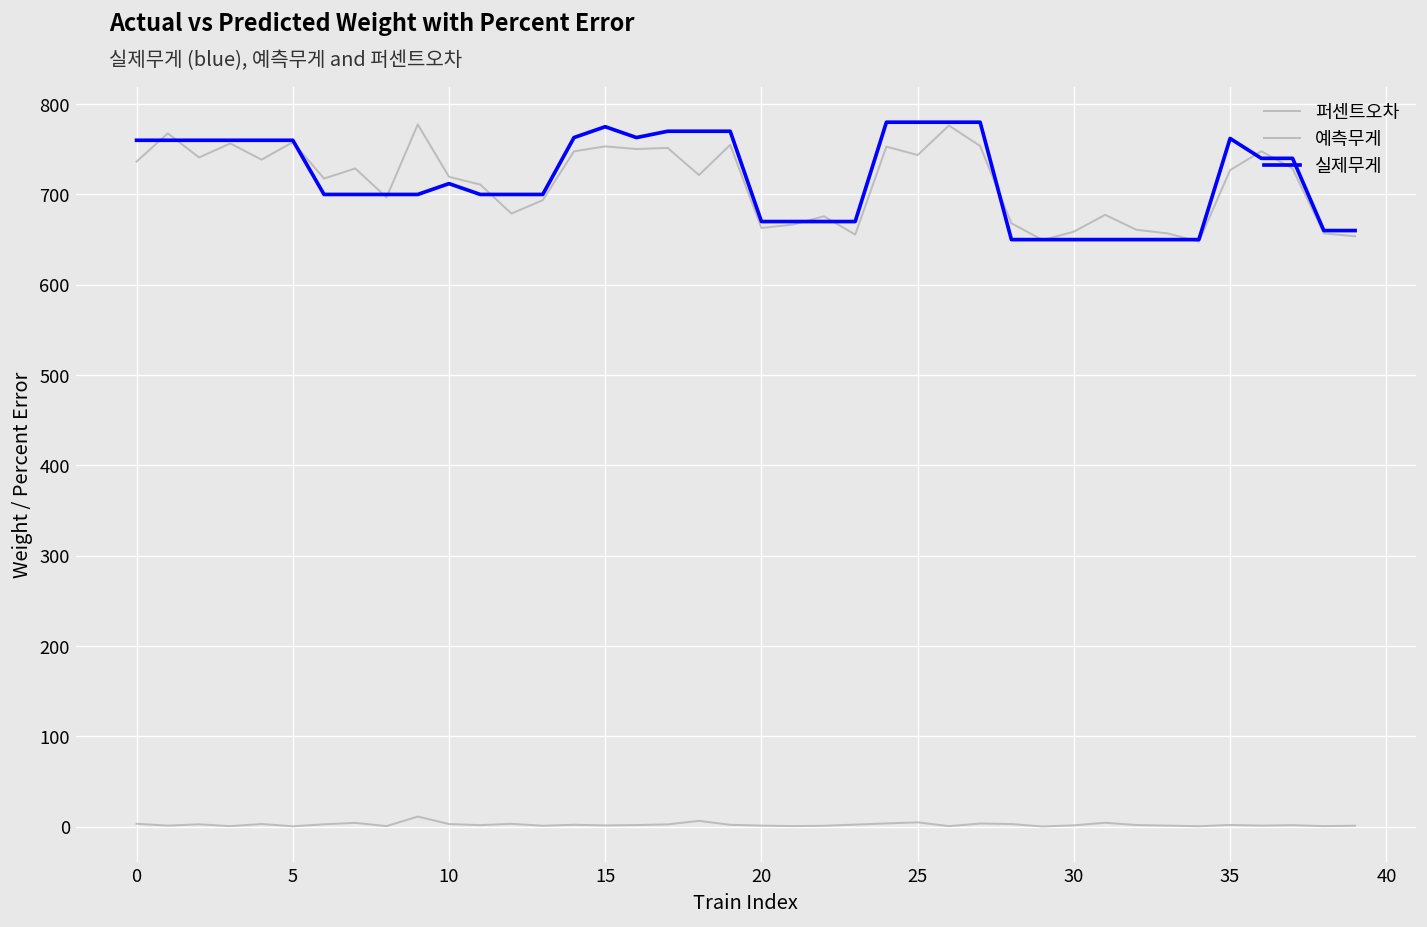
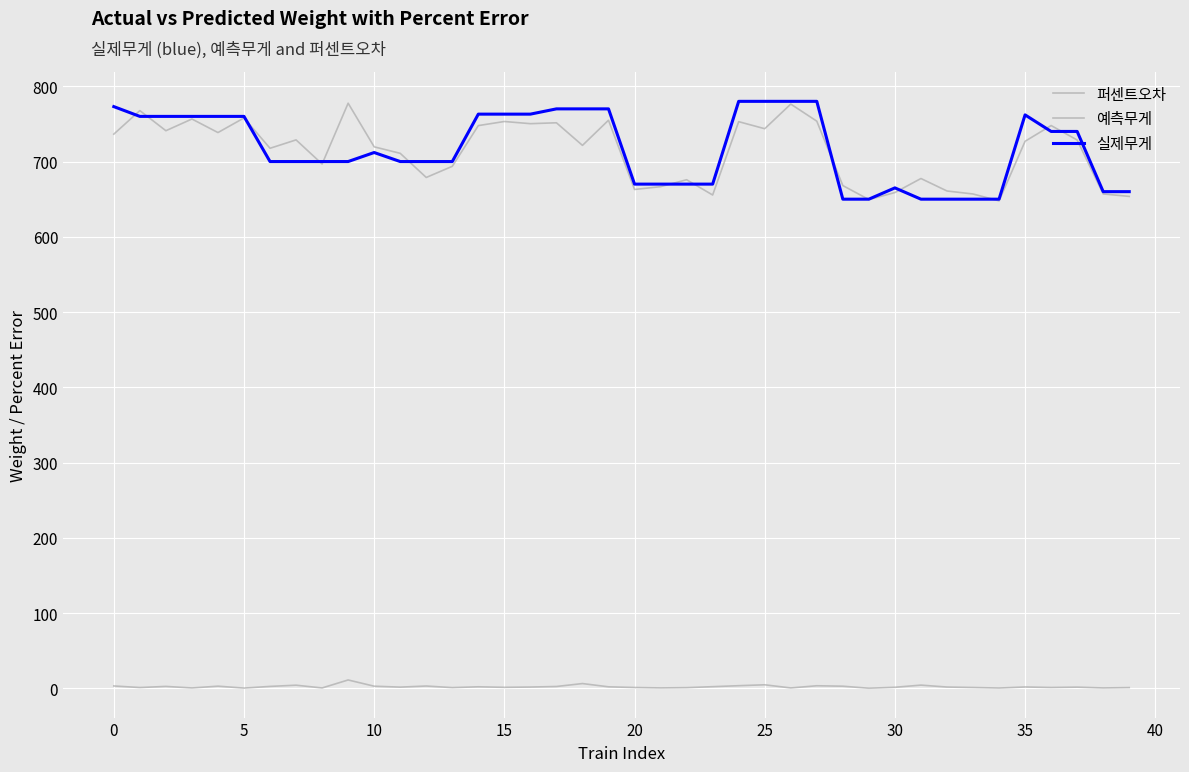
  {
    "실제무게": {
-     "0": 760,
+     "0": 770,
      "10": 710,
-     "15": 780,
+     "15": 760,
      "20": 670,
      "25": 780,
-     "30": 650,
+     "30": 670,
      "35": 760
    }
  }
